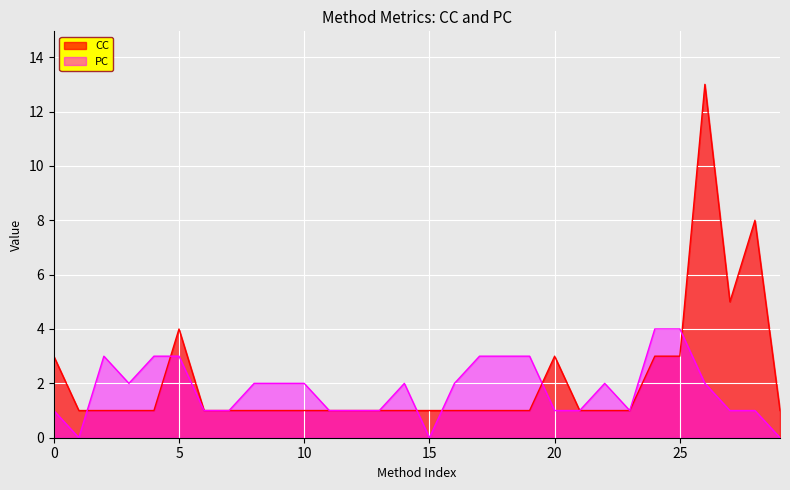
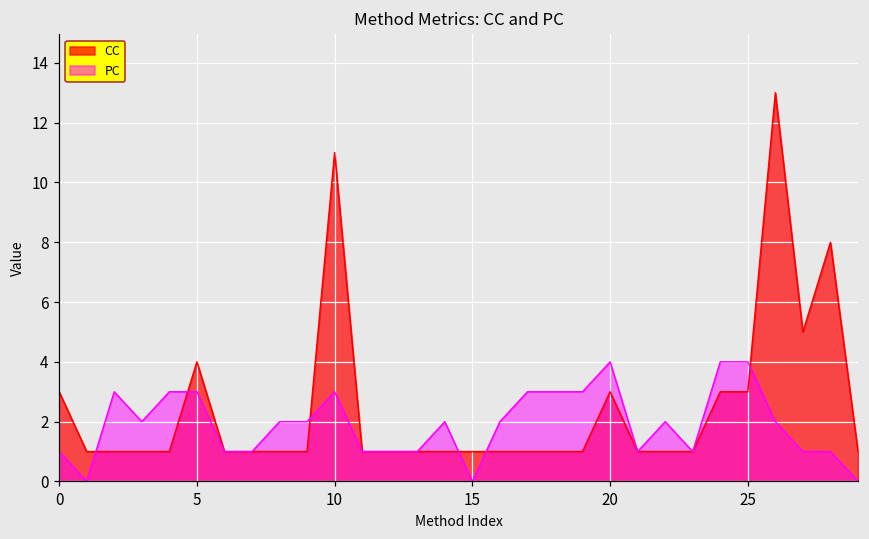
  {
    "CC": {
      "0": 3,
      "5": 4,
-     "10": 1,
+     "10": 11,
      "15": 1,
      "20": 3,
      "25": 3
    },
    "PC": {
      "0": 1,
      "5": 3,
-     "10": 2,
+     "10": 3,
      "15": 0,
-     "20": 1,
+     "20": 4,
      "25": 4
    }
  }
